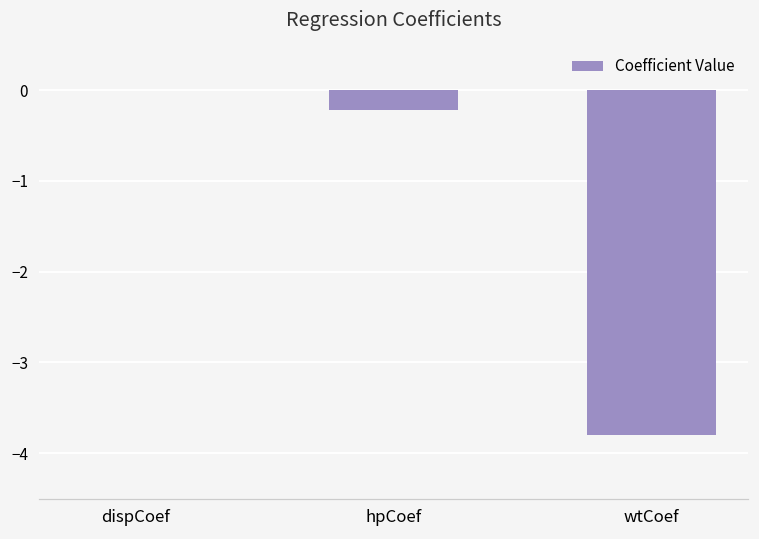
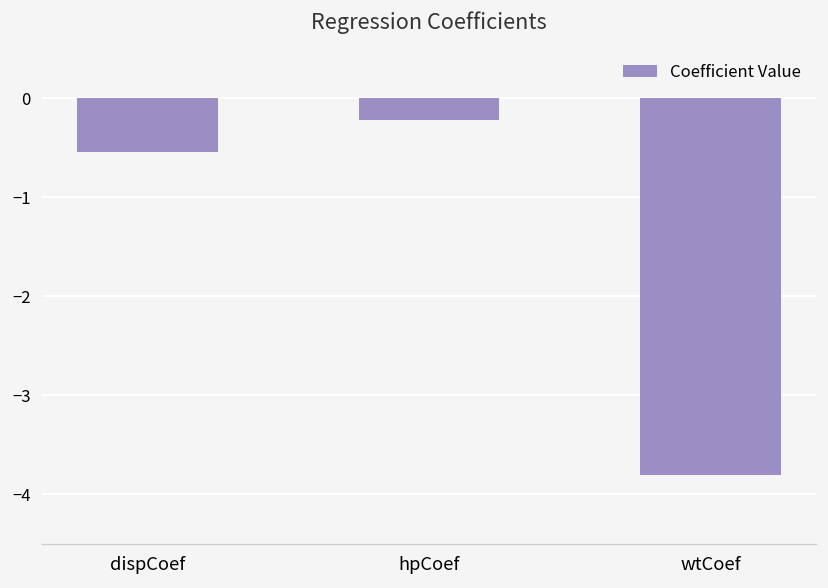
  {
-   "dispCoef": 0.0,
+   "dispCoef": -0.5,
    "hpCoef": -0.2,
    "wtCoef": -3.8
  }
